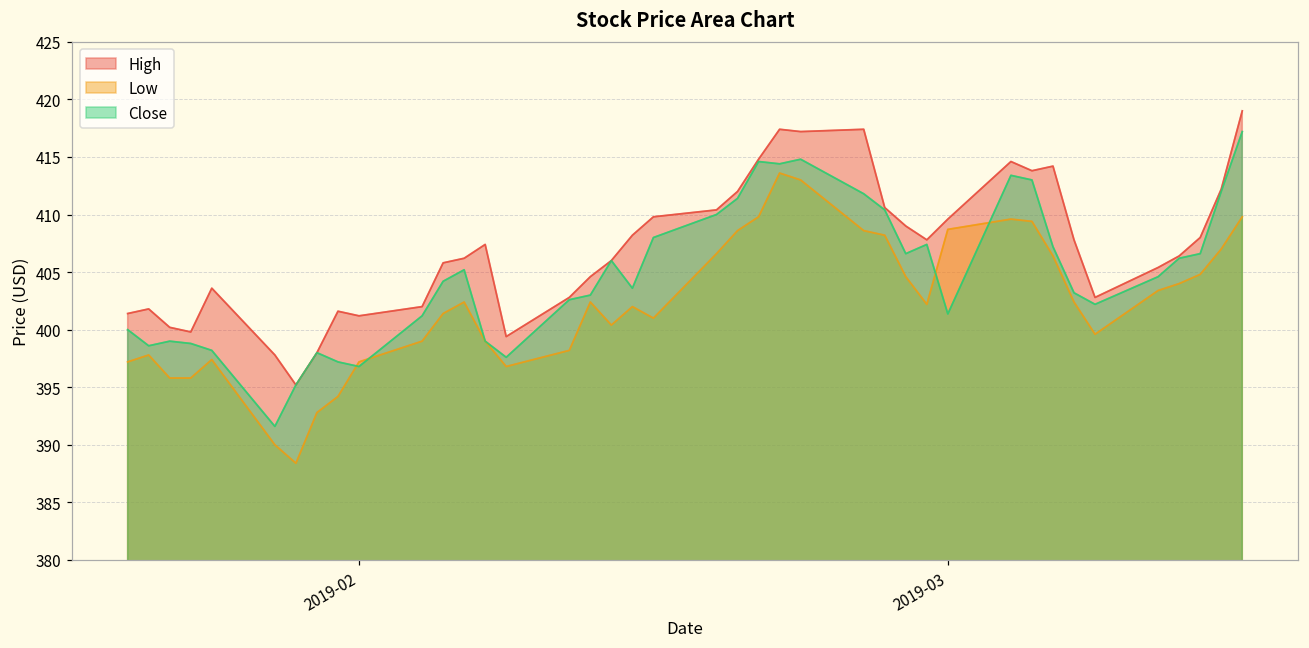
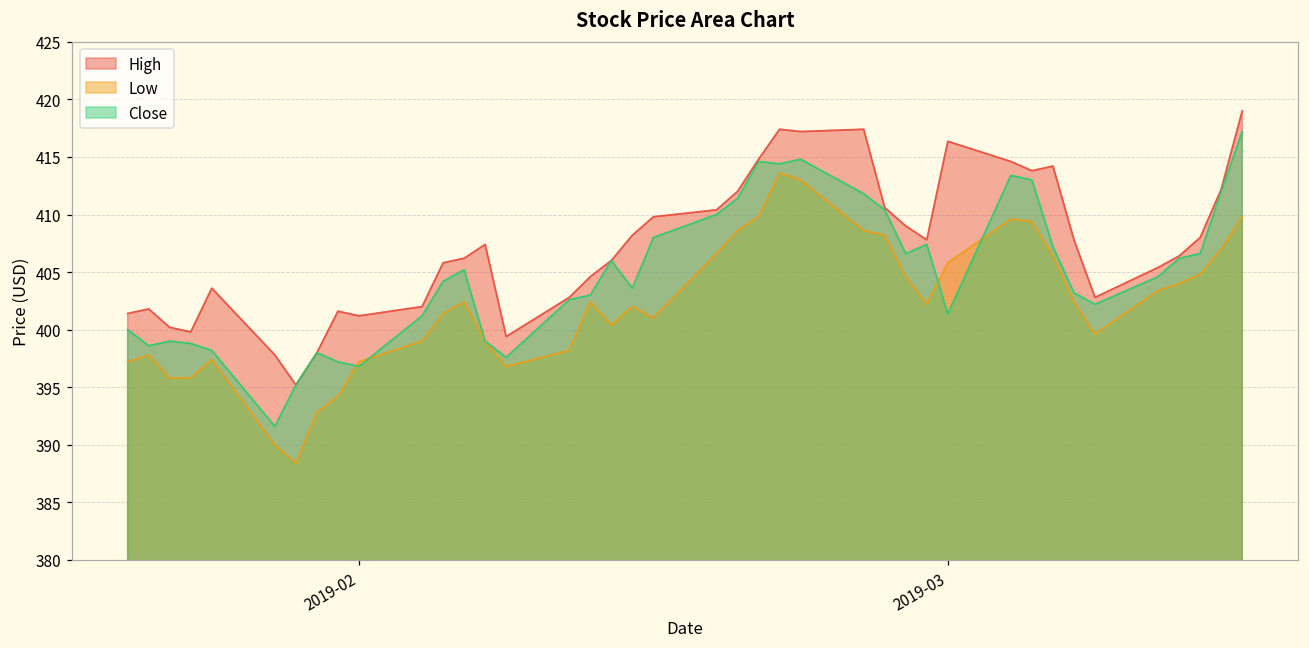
  {
    "High": {
      "2019-02": 401.2,
-     "2019-03": 409.6
+     "2019-03": 416.4
    },
    "Low": {
      "2019-02": 397.2,
-     "2019-03": 408.7
+     "2019-03": 405.8
    },
    "Close": {
      "2019-02": 396.8,
      "2019-03": 401.4
    }
  }
